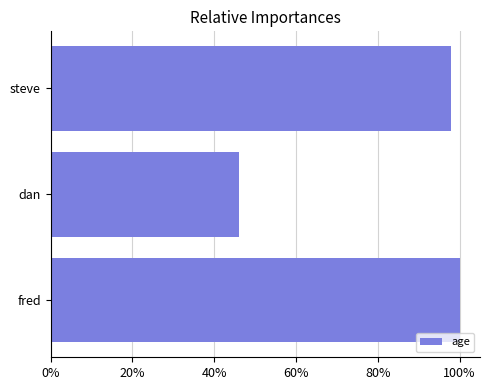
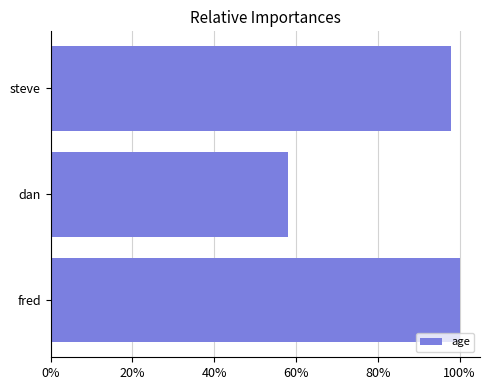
  {
    "steve": "98%",
-   "dan": "46%",
+   "dan": "58%",
    "fred": "100%"
  }
